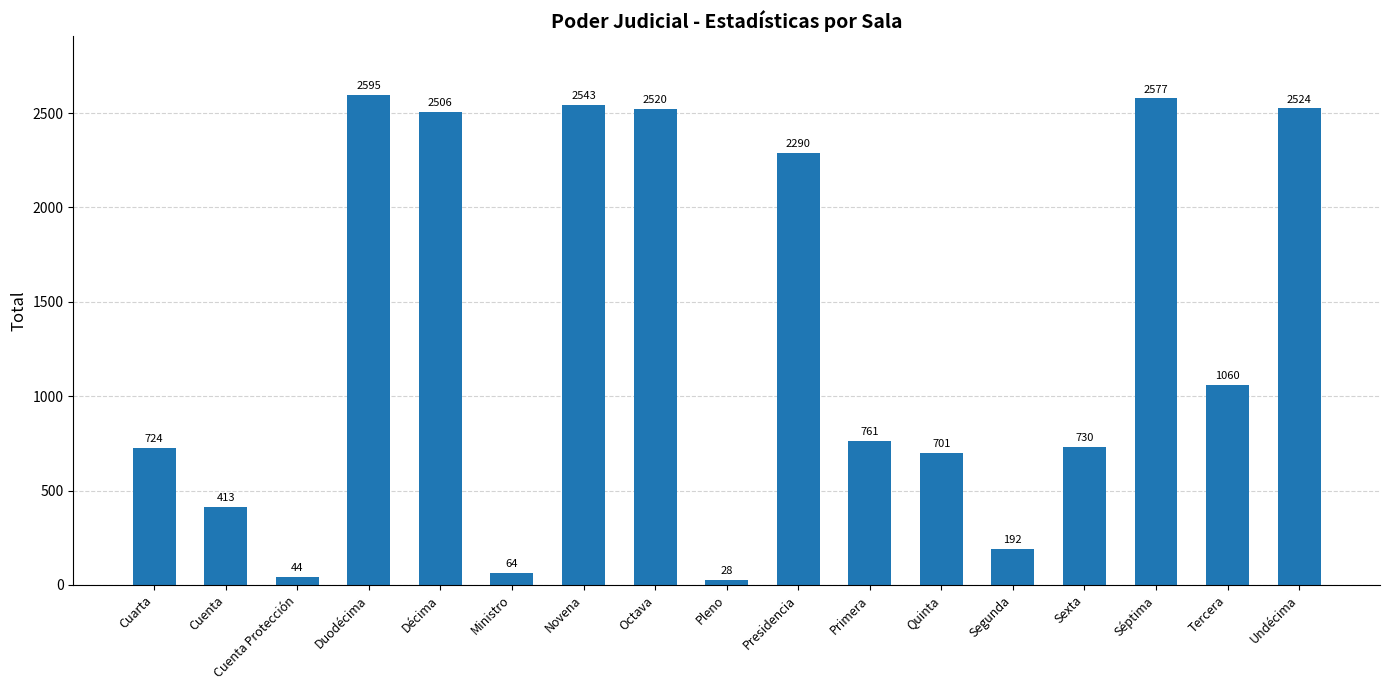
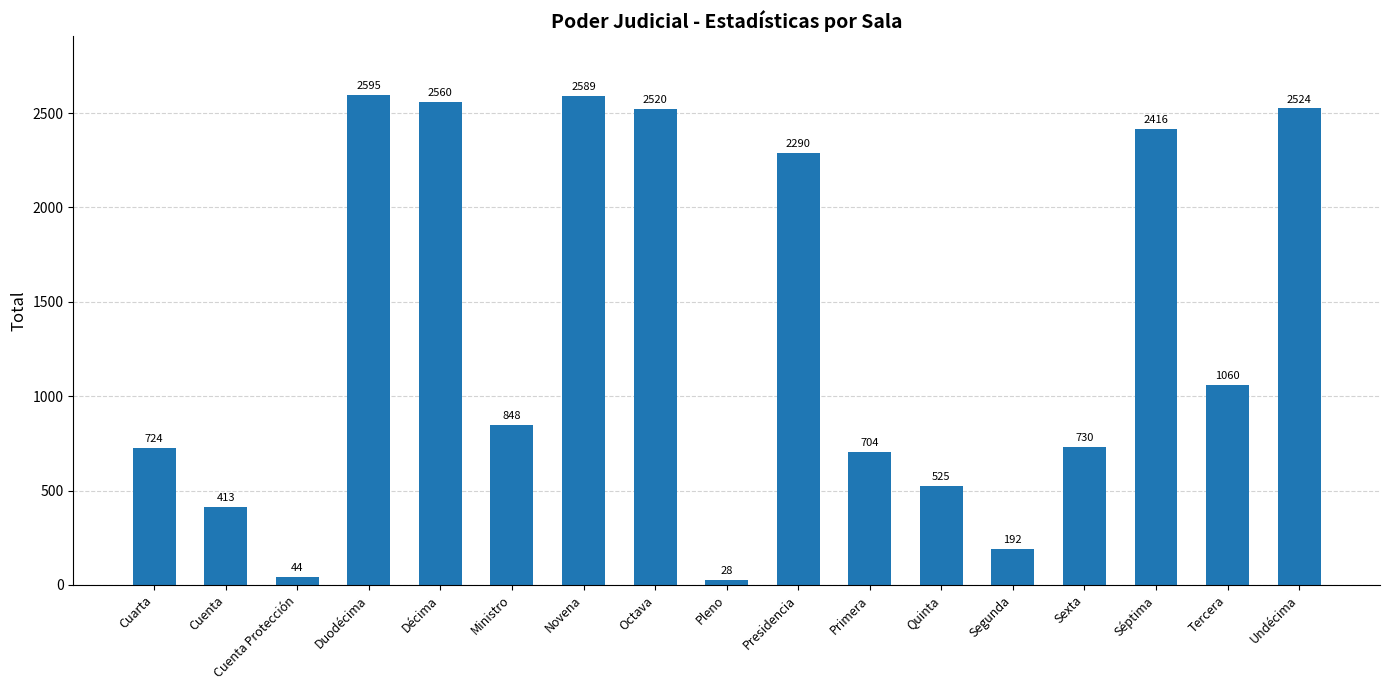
  {
    "Cuarta": 724,
    "Cuenta": 413,
    "Cuenta Protección": 44,
    "Duodécima": 2595,
-   "Décima": 2506,
-   "Ministro": 64,
-   "Novena": 2543,
+   "Décima": 2560,
+   "Ministro": 848,
+   "Novena": 2589,
    "Octava": 2520,
    "Pleno": 28,
    "Presidencia": 2290,
-   "Primera": 761,
-   "Quinta": 701,
+   "Primera": 704,
+   "Quinta": 525,
    "Segunda": 192,
    "Sexta": 730,
-   "Séptima": 2577,
+   "Séptima": 2416,
    "Tercera": 1060,
    "Undécima": 2524
  }
